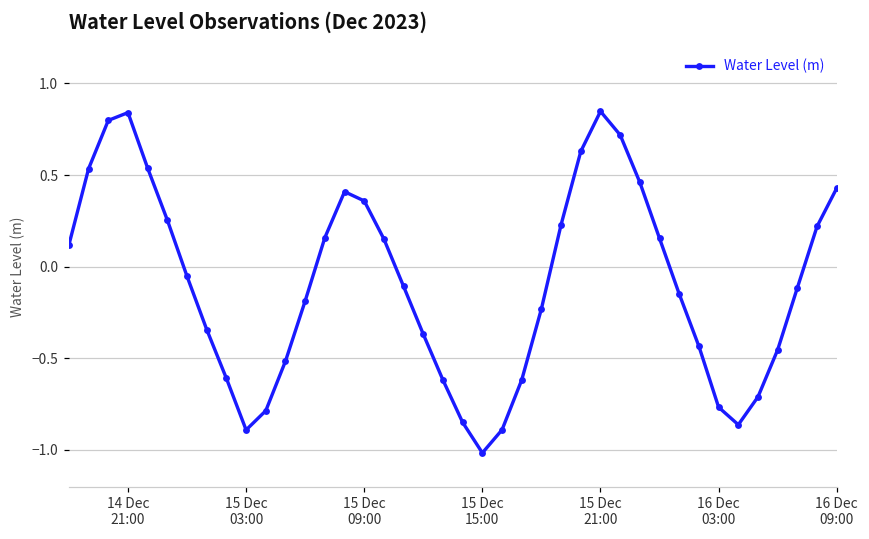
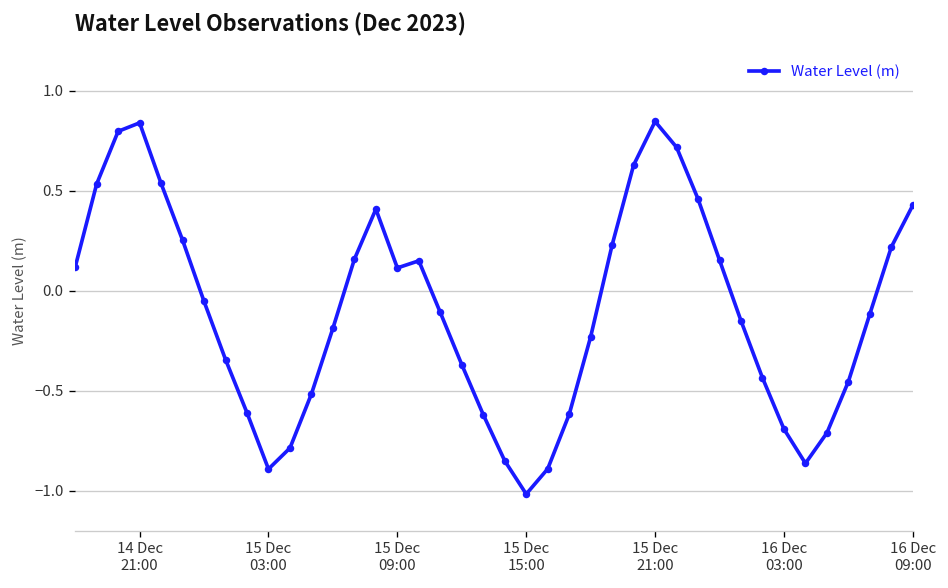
  {
    "14 Dec 21:00": 0.84,
    "15 Dec 03:00": -0.89,
-   "15 Dec 09:00": 0.36,
+   "15 Dec 09:00": 0.11,
    "15 Dec 15:00": -1.02,
    "15 Dec 21:00": 0.85,
-   "16 Dec 03:00": -0.77,
+   "16 Dec 03:00": -0.69,
    "16 Dec 09:00": 0.43
  }
